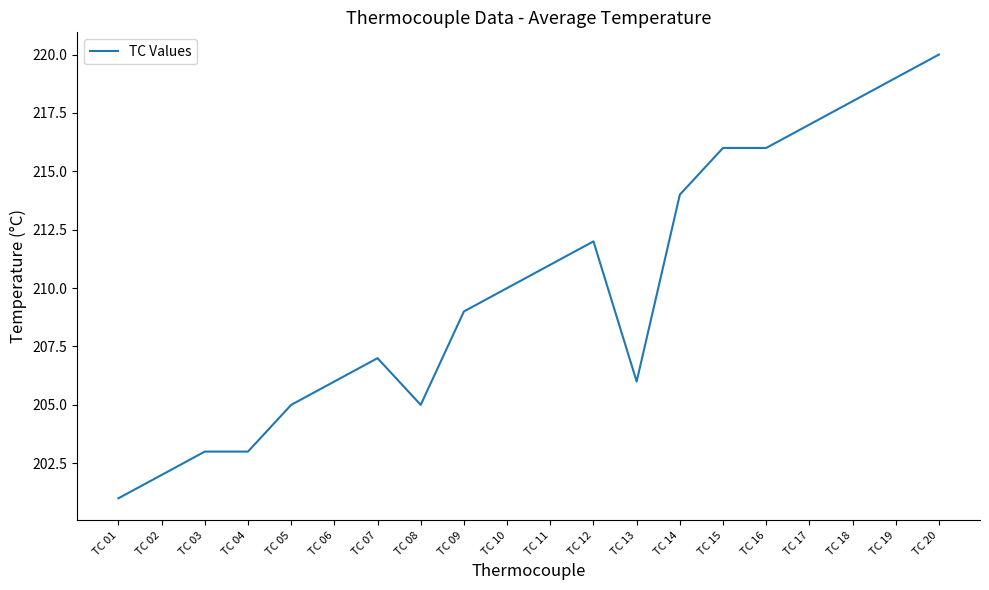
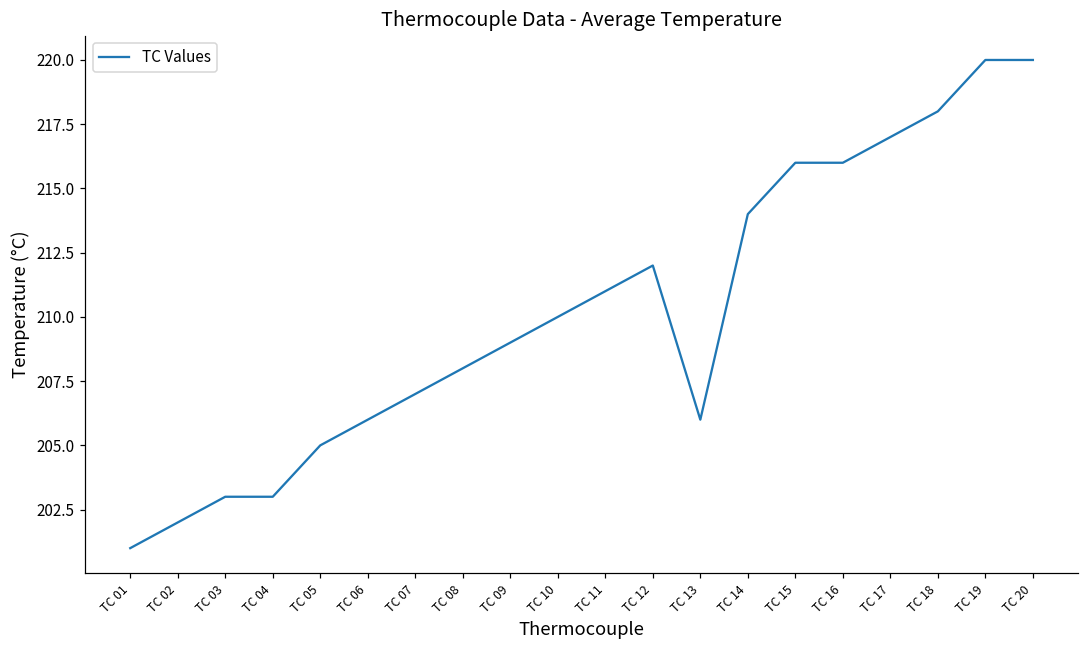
  {
    "TC 01": 201,
    "TC 02": 202,
    "TC 03": 203,
    "TC 04": 203,
    "TC 05": 205,
    "TC 06": 206,
    "TC 07": 207,
-   "TC 08": 205,
+   "TC 08": 208,
    "TC 09": 209,
    "TC 10": 210,
    "TC 11": 211,
    "TC 12": 212,
    "TC 13": 206,
    "TC 14": 214,
    "TC 15": 216,
    "TC 16": 216,
    "TC 17": 217,
    "TC 18": 218,
-   "TC 19": 219,
+   "TC 19": 220,
    "TC 20": 220
  }
